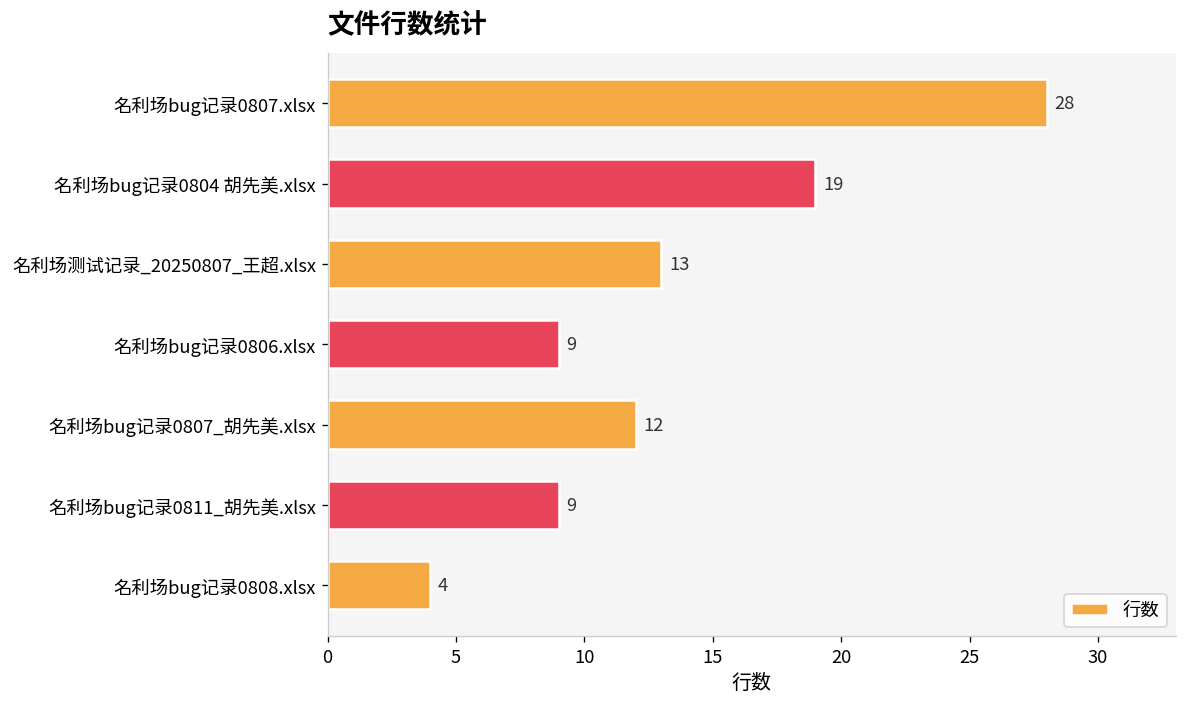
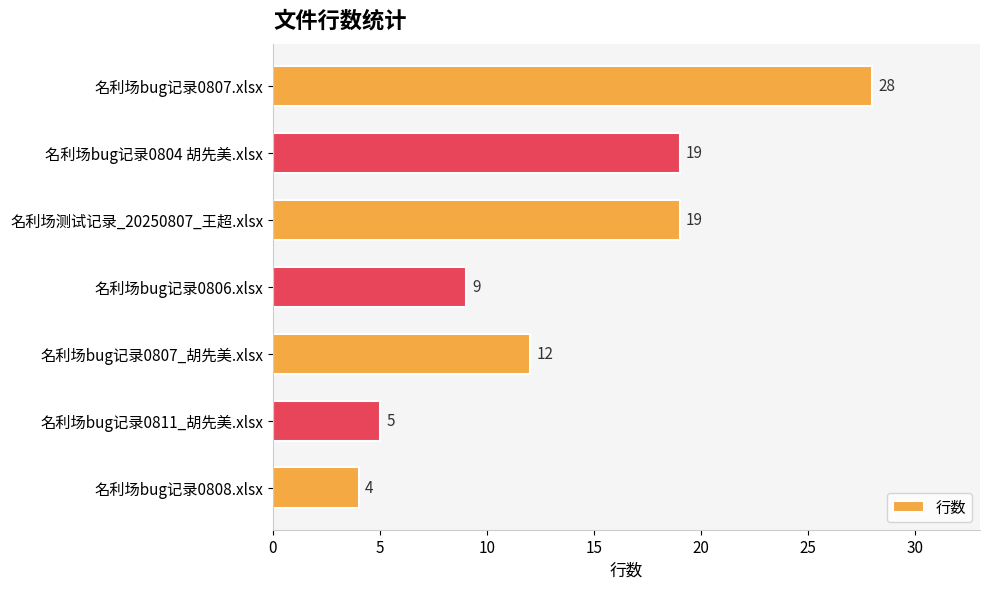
  {
    "名利场bug记录0807.xlsx": 28,
    "名利场bug记录0804 胡先美.xlsx": 19,
-   "名利场测试记录_20250807_王超.xlsx": 13,
+   "名利场测试记录_20250807_王超.xlsx": 19,
    "名利场bug记录0806.xlsx": 9,
    "名利场bug记录0807_胡先美.xlsx": 12,
-   "名利场bug记录0811_胡先美.xlsx": 9,
+   "名利场bug记录0811_胡先美.xlsx": 5,
    "名利场bug记录0808.xlsx": 4
  }
